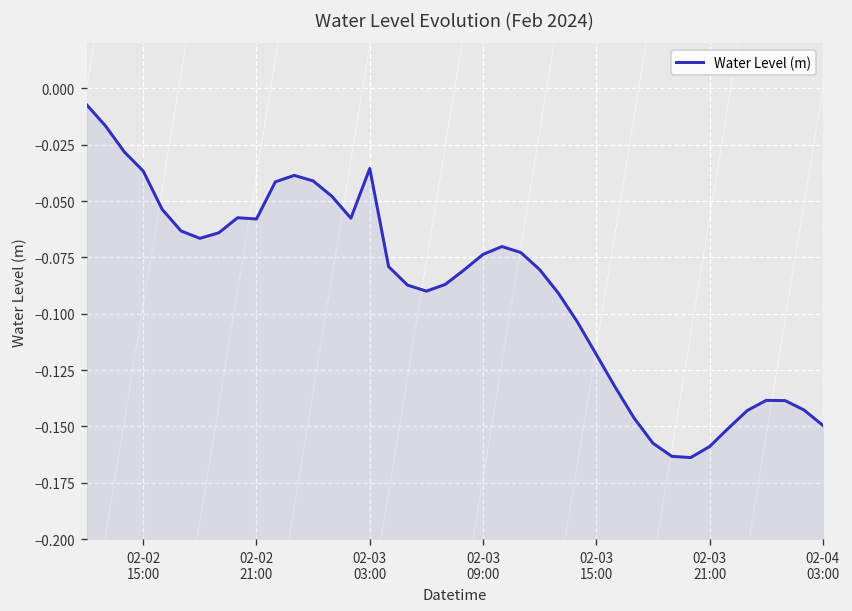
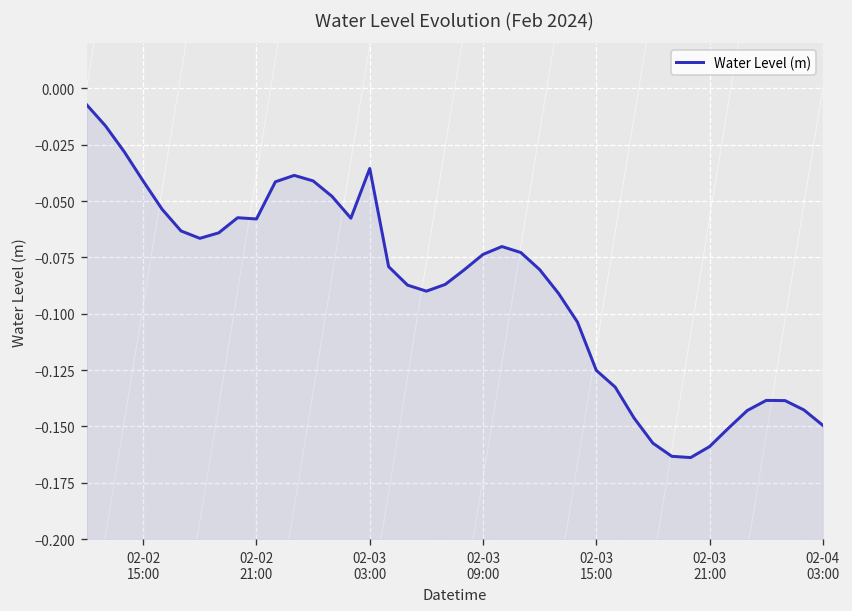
  {
    "Water Level (m)": {
-     "02-02 15:00": -0.037,
+     "02-02 15:00": -0.041,
      "02-02 21:00": -0.058,
      "02-03 03:00": -0.036,
      "02-03 09:00": -0.074,
-     "02-03 15:00": -0.118,
+     "02-03 15:00": -0.125,
      "02-03 21:00": -0.159,
      "02-04 03:00": -0.150
    }
  }
